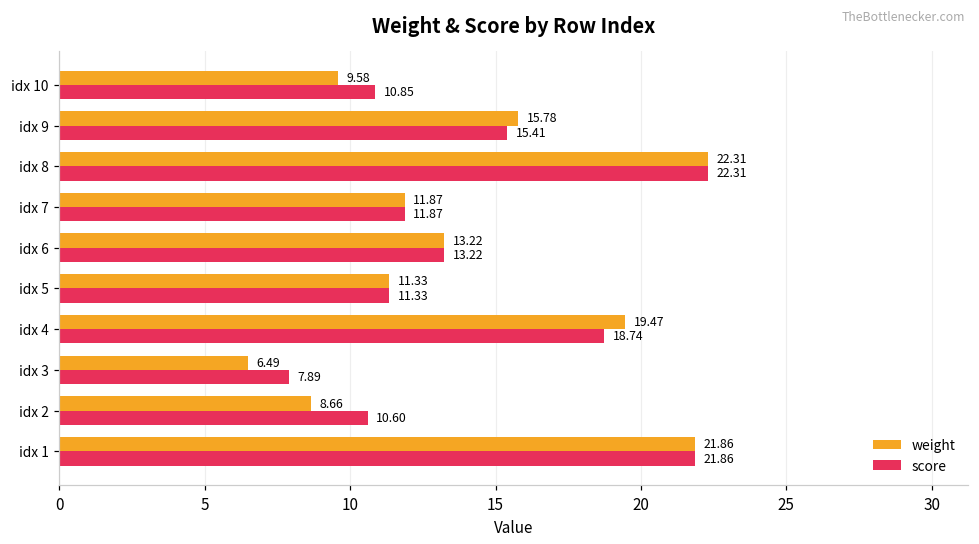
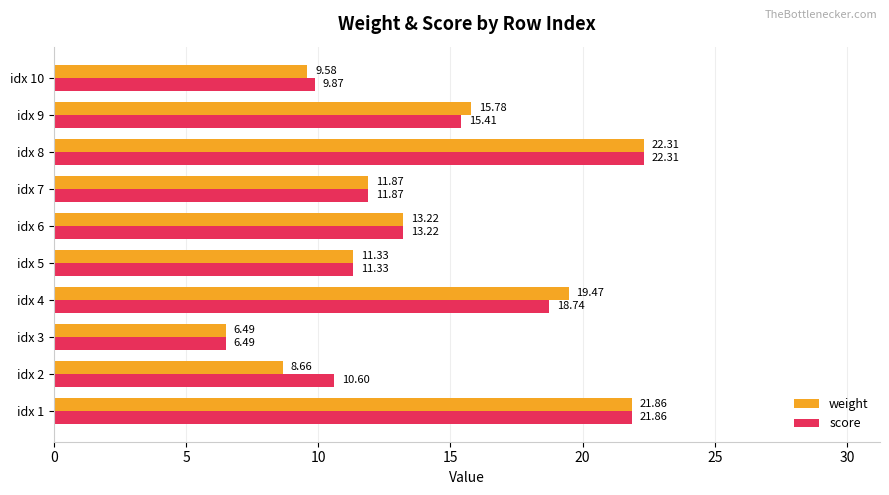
  {
    "weight": {
      "idx 10": 9.58,
      "idx 9": 15.78,
      "idx 8": 22.31,
      "idx 7": 11.87,
      "idx 6": 13.22,
      "idx 5": 11.33,
      "idx 4": 19.47,
      "idx 3": 6.49,
      "idx 2": 8.66,
      "idx 1": 21.86
    },
    "score": {
-     "idx 10": 10.85,
+     "idx 10": 9.87,
      "idx 9": 15.41,
      "idx 8": 22.31,
      "idx 7": 11.87,
      "idx 6": 13.22,
      "idx 5": 11.33,
      "idx 4": 18.74,
-     "idx 3": 7.89,
+     "idx 3": 6.49,
      "idx 2": 10.60,
      "idx 1": 21.86
    }
  }
